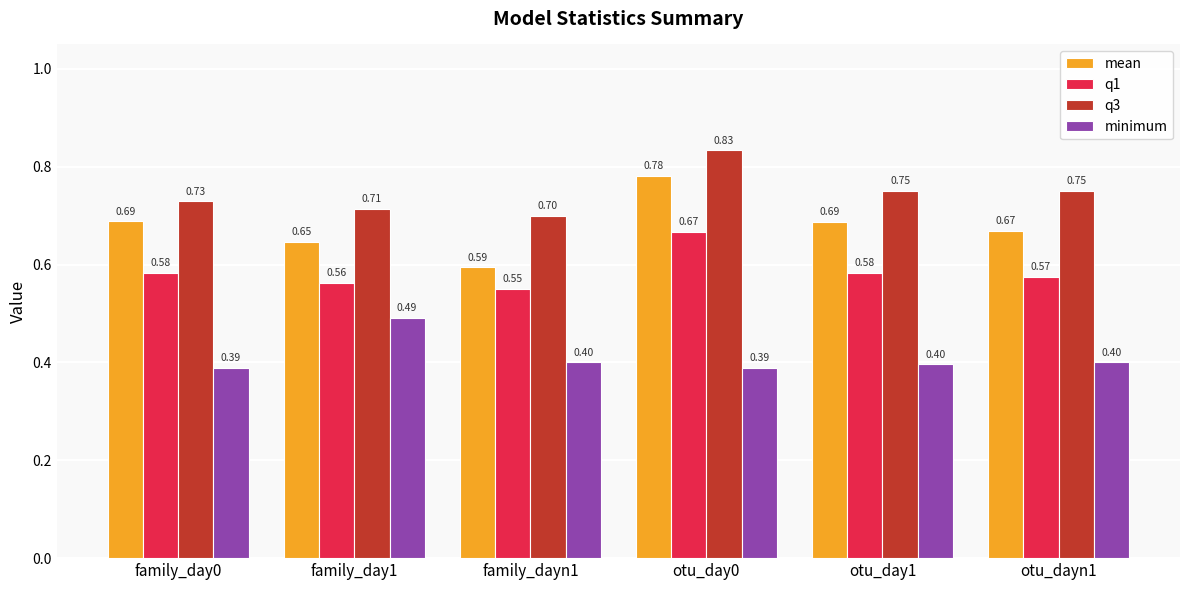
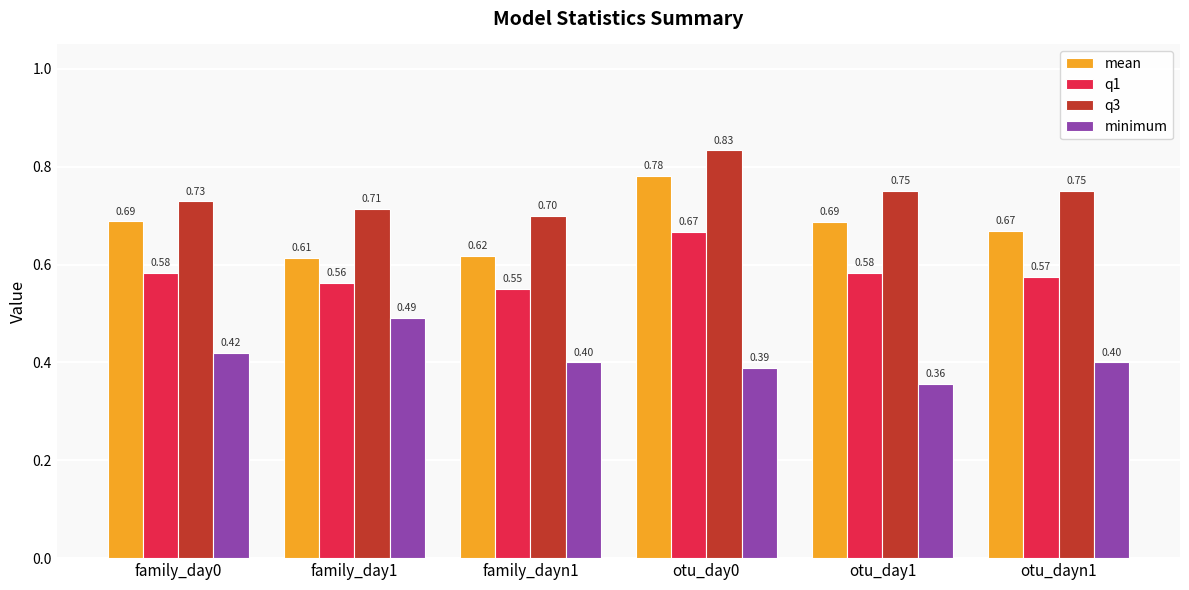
  {
    "mean": {
      "family_day0": 0.69,
-     "family_day1": 0.65,
-     "family_dayn1": 0.59,
+     "family_day1": 0.61,
+     "family_dayn1": 0.62,
      "otu_day0": 0.78,
      "otu_day1": 0.69,
      "otu_dayn1": 0.67
    },
    "minimum": {
-     "family_day0": 0.39,
+     "family_day0": 0.42,
      "family_day1": 0.49,
      "family_dayn1": 0.40,
      "otu_day0": 0.39,
-     "otu_day1": 0.40,
+     "otu_day1": 0.36,
      "otu_dayn1": 0.40
    }
  }
